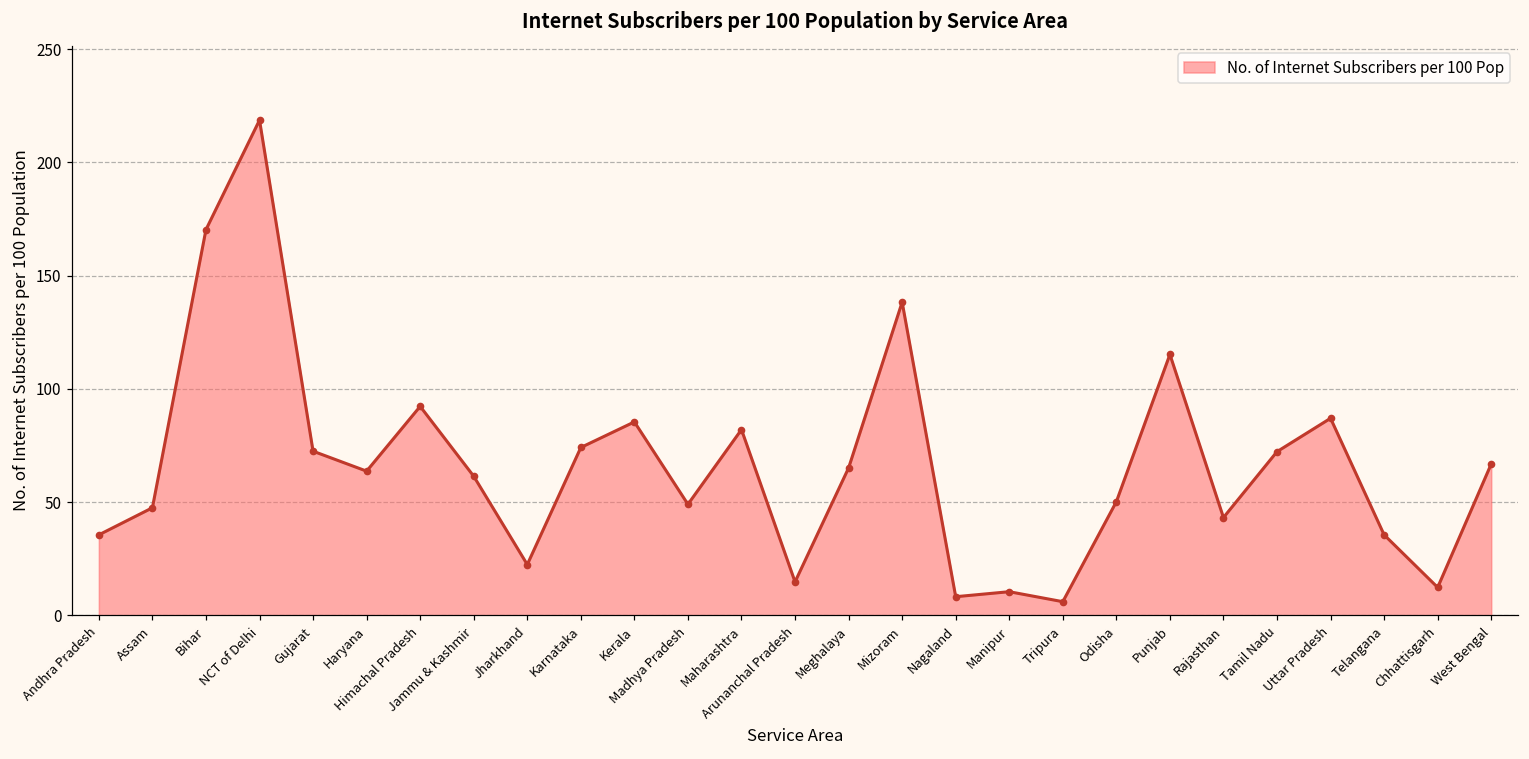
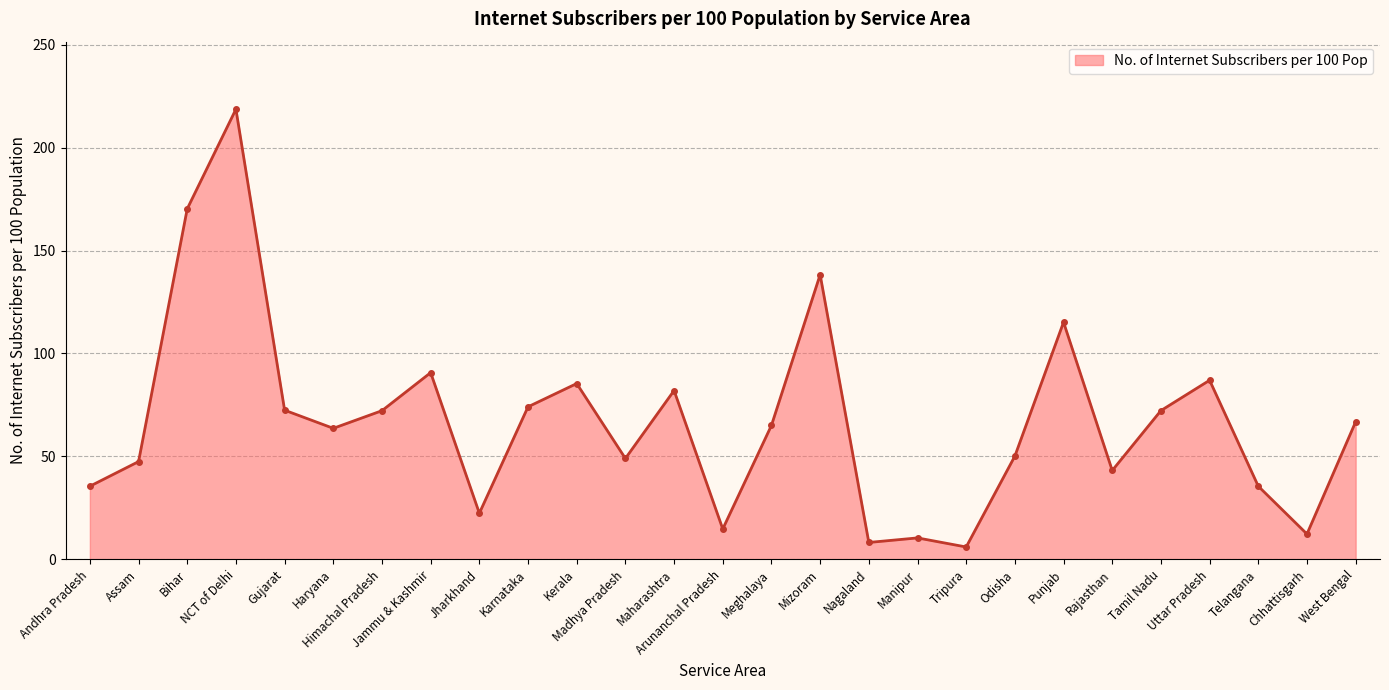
  {
    "Andhra Pradesh": 36,
    "Assam": 47,
    "Bihar": 170,
    "NCT of Delhi": 219,
    "Gujarat": 72,
    "Haryana": 64,
-   "Himachal Pradesh": 92,
-   "Jammu & Kashmir": 61,
+   "Himachal Pradesh": 72,
+   "Jammu & Kashmir": 91,
    "Jharkhand": 22,
    "Karnataka": 74,
    "Kerala": 85,
    "Madhya Pradesh": 49,
    "Maharashtra": 82,
    "Arunanchal Pradesh": 15,
    "Meghalaya": 65,
    "Mizoram": 138,
    "Nagaland": 8,
    "Manipur": 10,
    "Tripura": 6,
    "Odisha": 50,
    "Punjab": 115,
    "Rajasthan": 43,
    "Tamil Nadu": 72,
    "Uttar Pradesh": 87,
    "Telangana": 36,
    "Chhattisgarh": 12,
    "West Bengal": 67
  }
